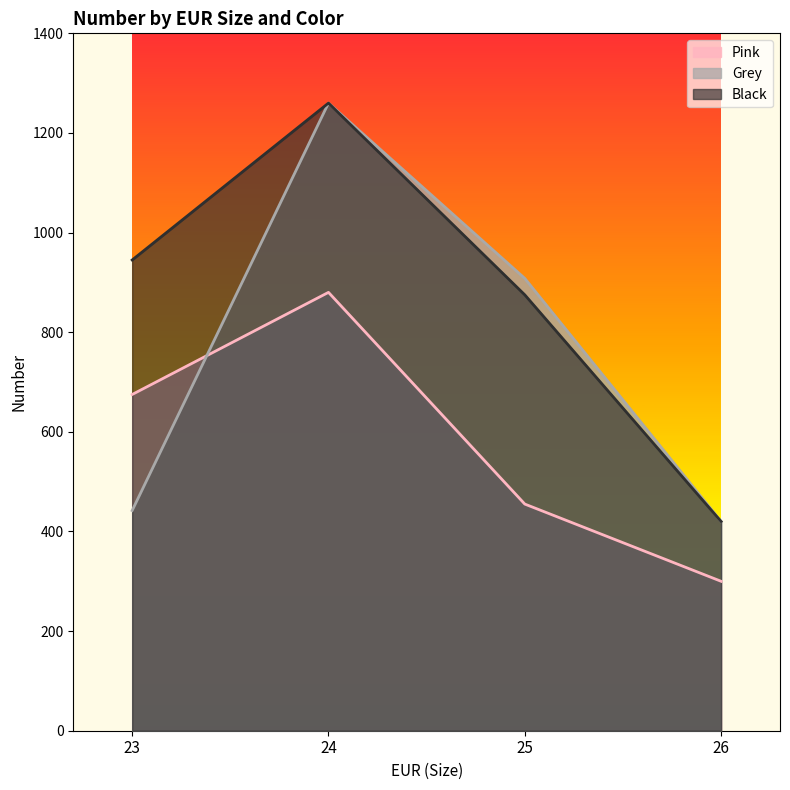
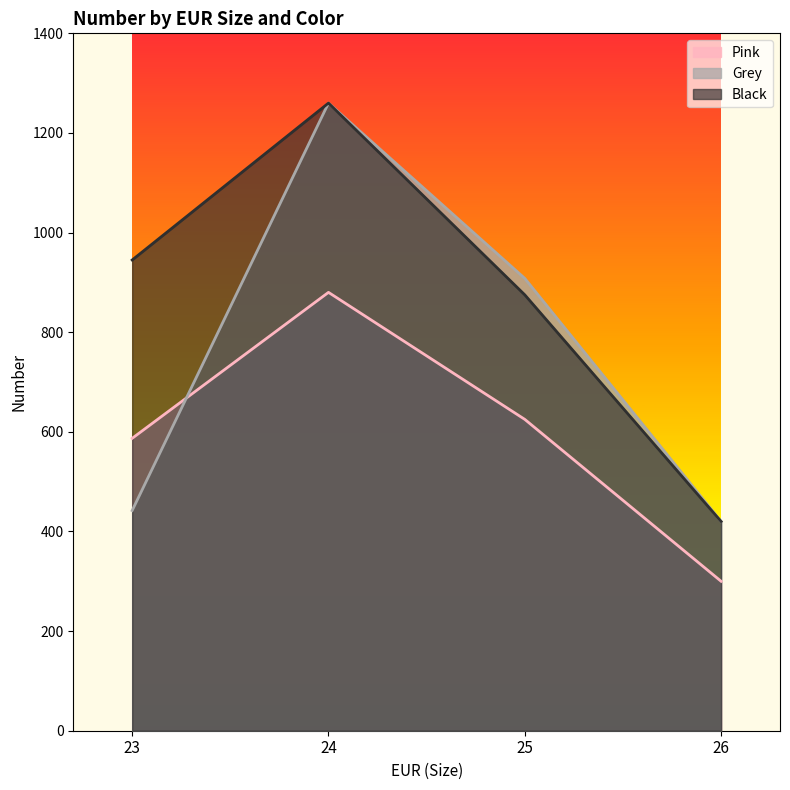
  {
    "Pink": {
-     "23": 680,
+     "23": 590,
      "24": 880,
-     "25": 460,
+     "25": 630,
      "26": 300
    },
    "Grey": {
      "23": 440,
      "25": 910
    },
    "Black": {
      "23": 950,
      "25": 880
    }
  }
